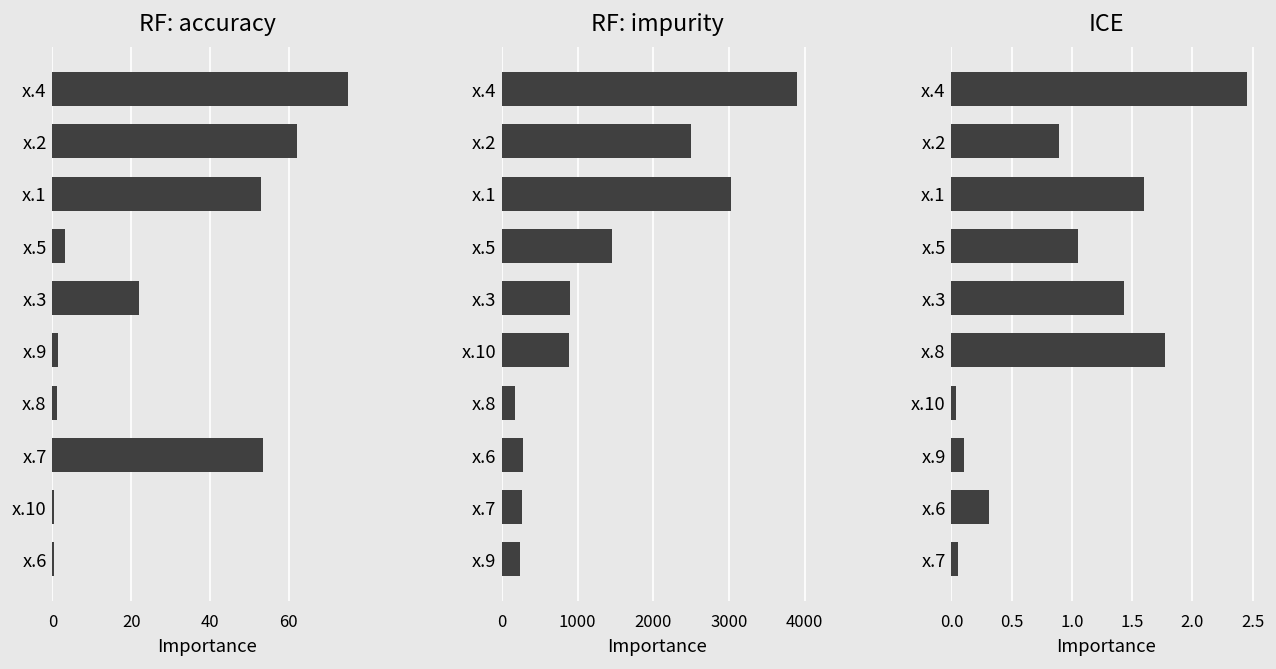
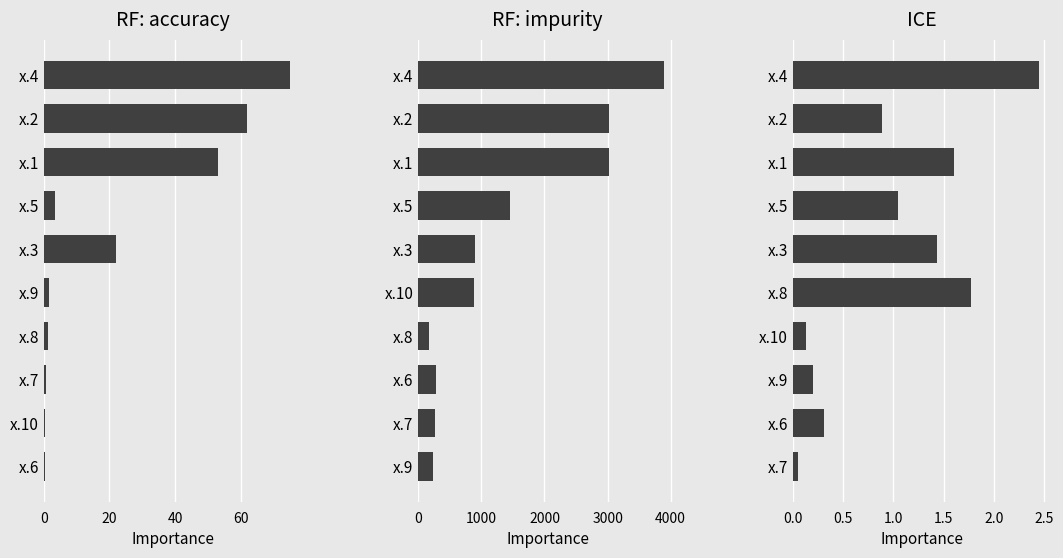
  {
    "RF: accuracy": {
      "x.4": 75,
      "x.2": 62,
      "x.1": 53,
      "x.5": 3,
      "x.3": 22,
      "x.9": 2,
      "x.8": 1,
-     "x.7": 54
+     "x.7": 1
    },
    "RF: impurity": {
      "x.4": 3900,
-     "x.2": 2500,
+     "x.2": 3000,
      "x.1": 3000,
      "x.5": 1500,
      "x.3": 900,
      "x.10": 900,
      "x.8": 200,
      "x.6": 300,
      "x.7": 300,
      "x.9": 200
    },
    "ICE": {
      "x.4": 2.45,
      "x.2": 0.89,
      "x.1": 1.60,
      "x.5": 1.05,
      "x.3": 1.43,
      "x.8": 1.77,
-     "x.10": 0.04,
-     "x.9": 0.1,
+     "x.10": 0.13,
+     "x.9": 0.2,
      "x.6": 0.31,
      "x.7": 0.05
    }
  }
